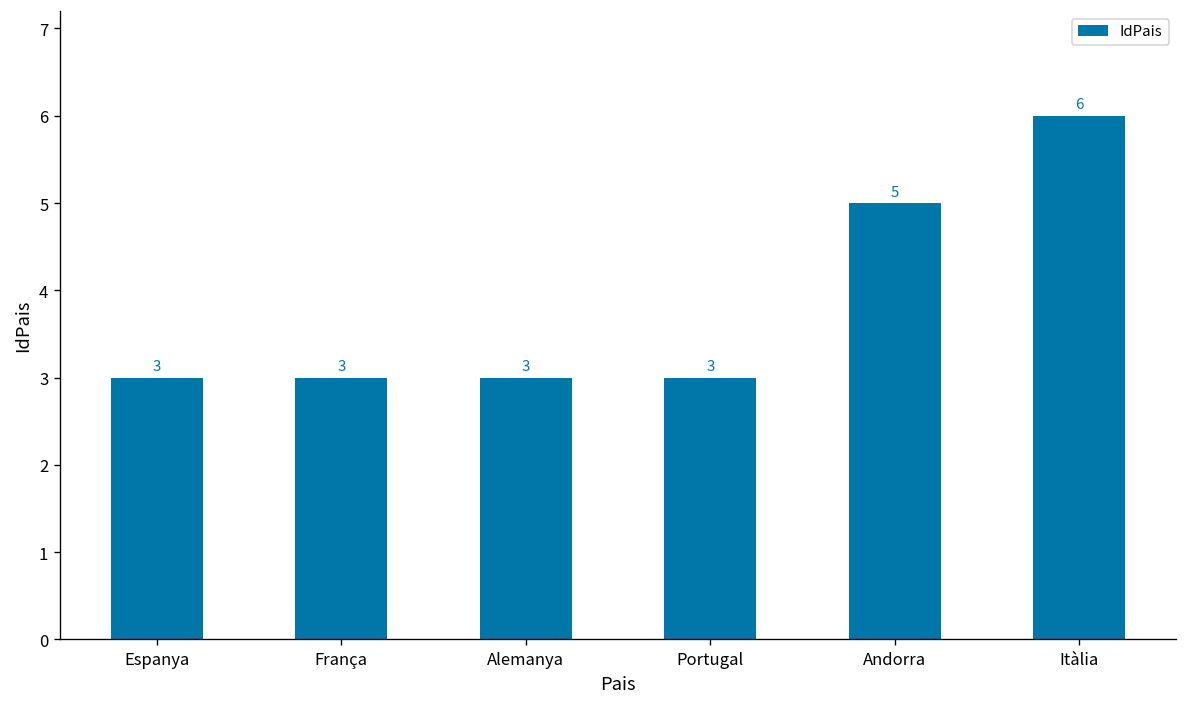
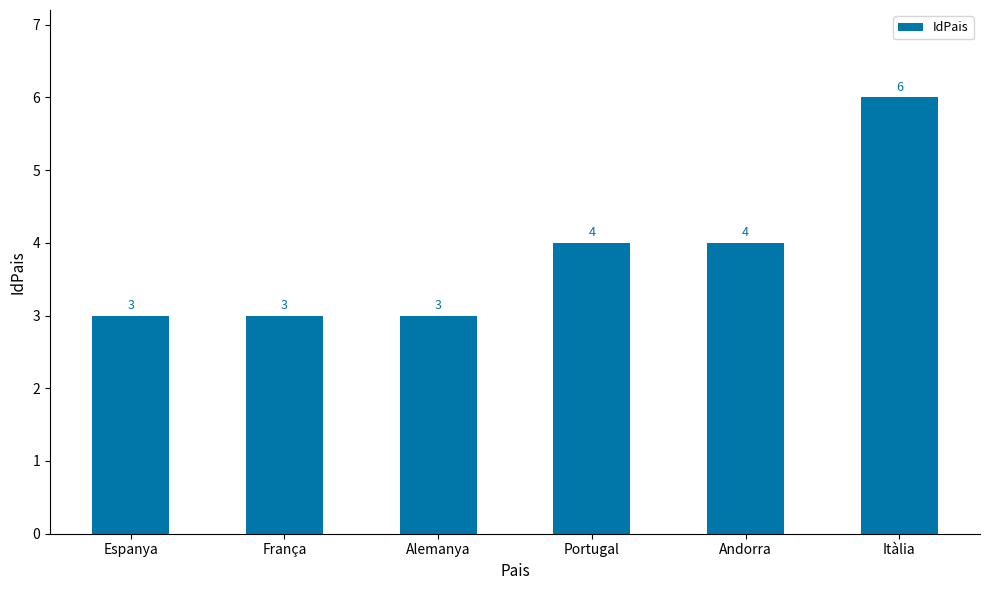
  {
    "Espanya": 3,
    "França": 3,
    "Alemanya": 3,
-   "Portugal": 3,
-   "Andorra": 5,
+   "Portugal": 4,
+   "Andorra": 4,
    "Itàlia": 6
  }
